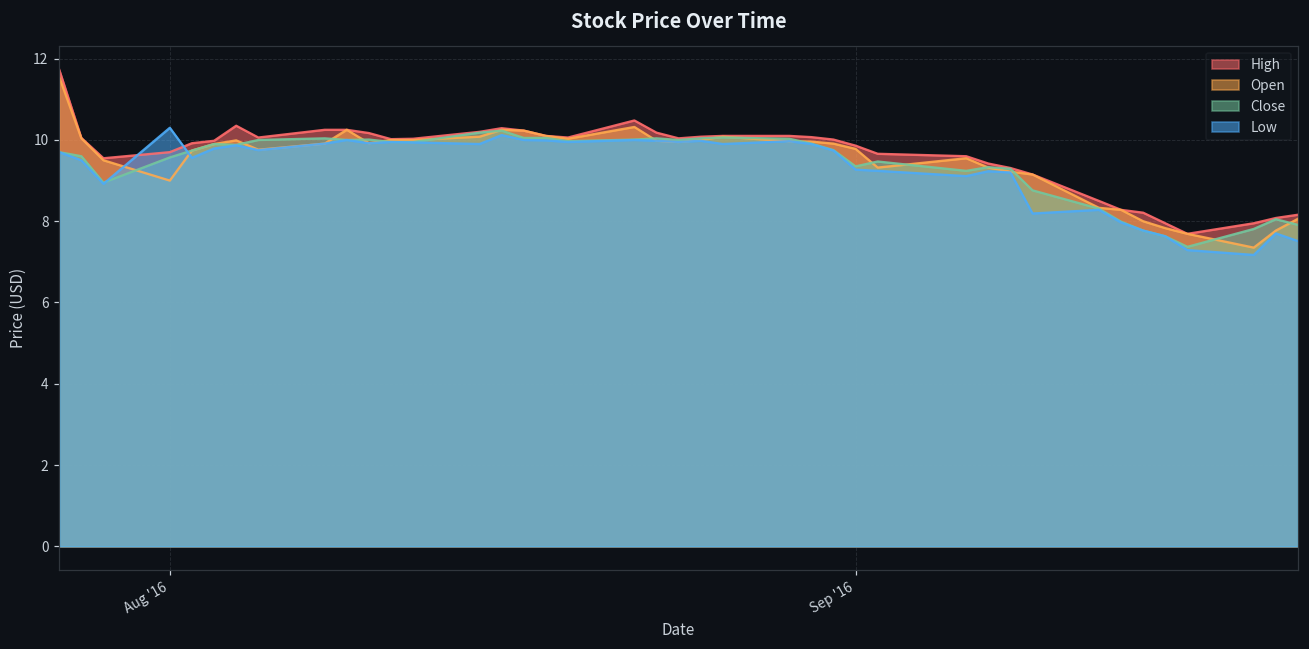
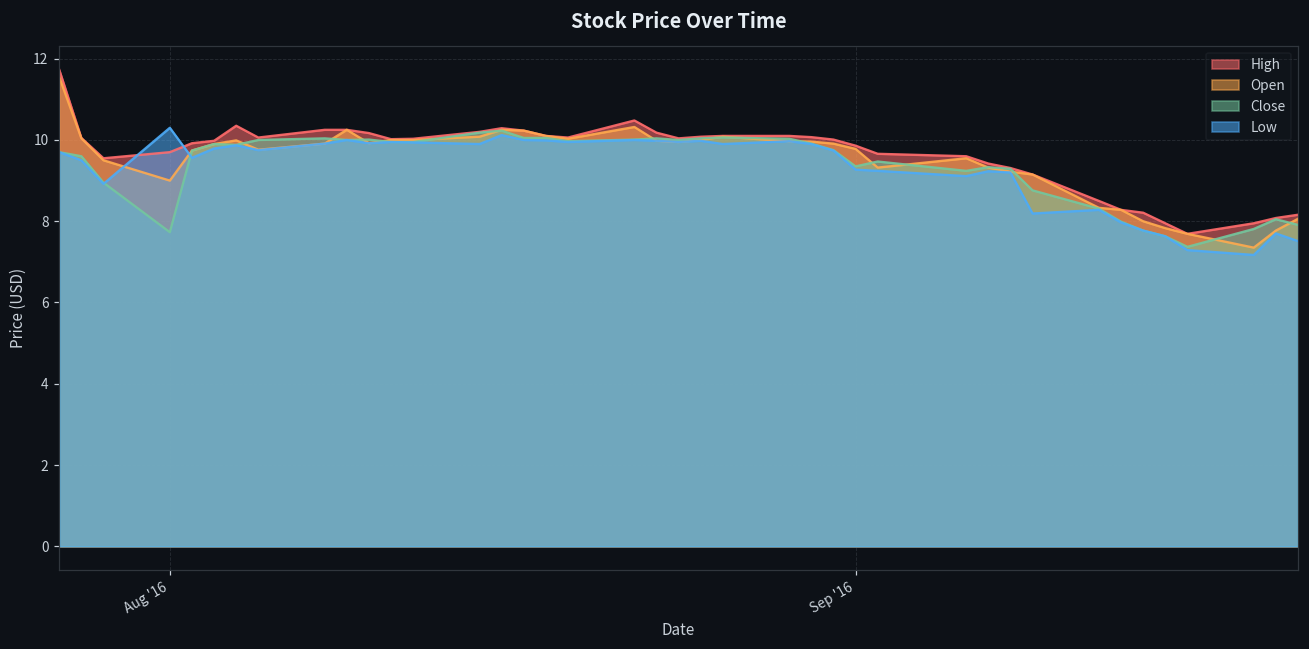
  {
    "Close": {
-     "Aug '16": 9.6,
+     "Aug '16": 7.7,
      "Sep '16": 9.4
    },
    "Low": {
      "Aug '16": 10.3,
      "Sep '16": 9.3
    }
  }
